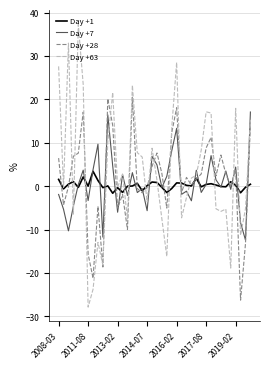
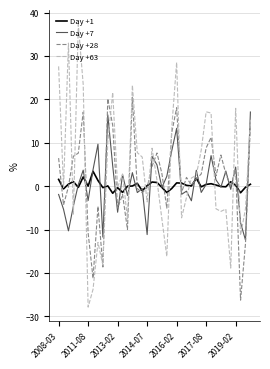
  {
    "Day +1": {
      "2008-03": 2,
      "2011-08": 0,
      "2016-02": 1,
      "2019-02": 0
    },
    "Day +7": {
      "2008-03": -2,
      "2011-08": -3,
      "2013-02": -6,
-     "2014-07": -6,
+     "2014-07": -11,
      "2016-02": 13
    },
    "Day +28": {
      "2008-03": 6,
-     "2011-08": -16,
+     "2011-08": -11,
      "2013-02": -5,
      "2016-02": 18,
      "2017-08": 9
    },
    "Day +63": {
      "2008-03": 28,
      "2011-08": -28,
      "2014-07": -4,
      "2016-02": 29,
      "2017-08": 17,
      "2019-02": 18
    }
  }
